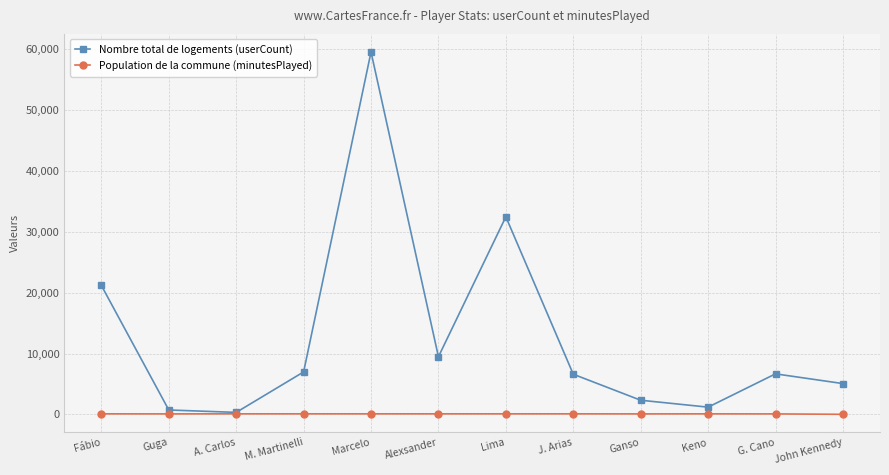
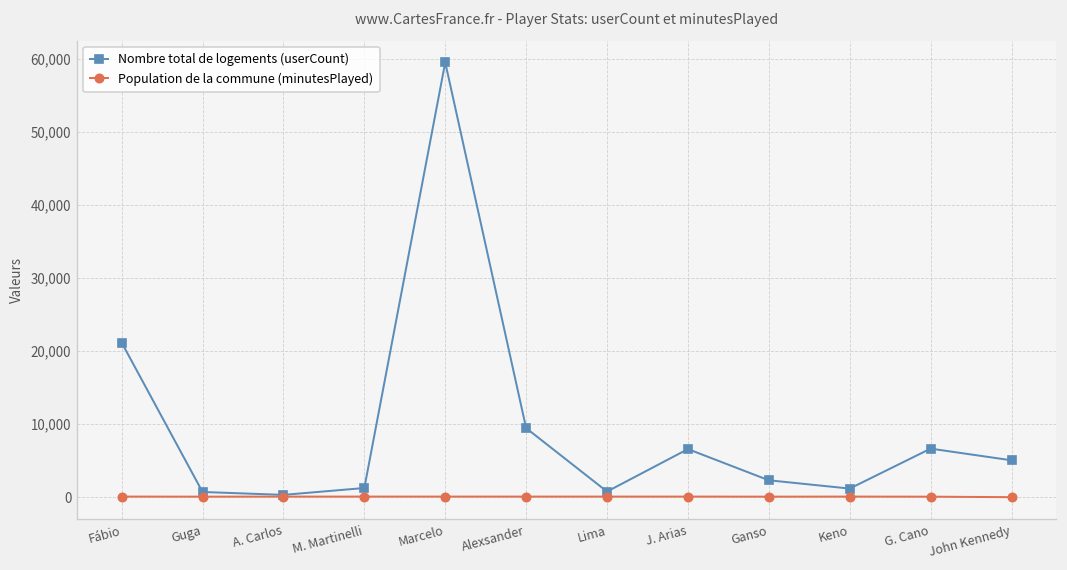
  {
    "Nombre total de logements (userCount)": {
      "Fábio": "21,000",
      "Guga": "1,000",
-     "M. Martinelli": "7,000",
+     "M. Martinelli": "1,000",
      "Marcelo": "60,000",
      "Alexsander": "9,000",
-     "Lima": "32,000",
+     "Lima": "1,000",
      "J. Arias": "7,000",
      "Ganso": "2,000",
      "Keno": "1,000",
      "G. Cano": "7,000",
      "John Kennedy": "5,000"
    },
    "Population de la commune (minutesPlayed)": {
      "Fábio": "0",
      "Guga": "0",
      "M. Martinelli": "0",
      "Marcelo": "0",
      "Alexsander": "0",
      "Lima": "0",
      "J. Arias": "0",
      "Ganso": "0",
      "Keno": "0",
      "G. Cano": "0",
      "John Kennedy": "0"
    }
  }
